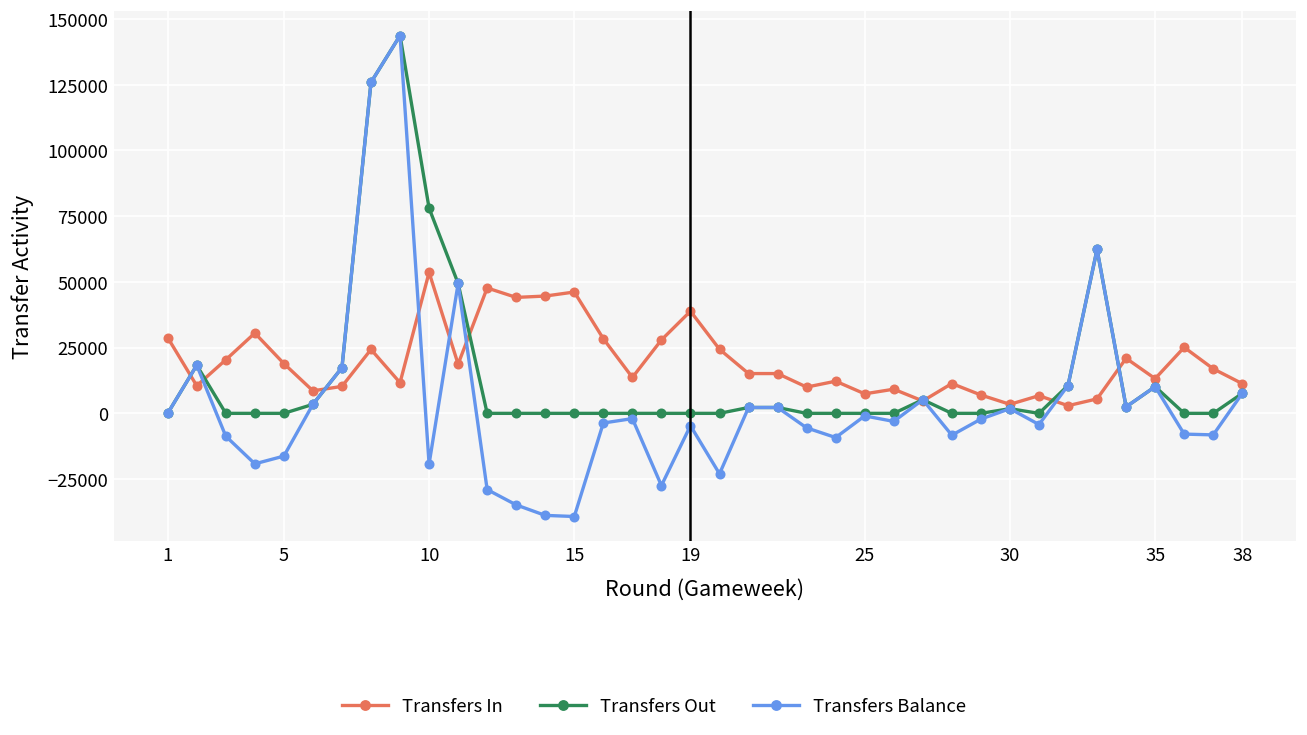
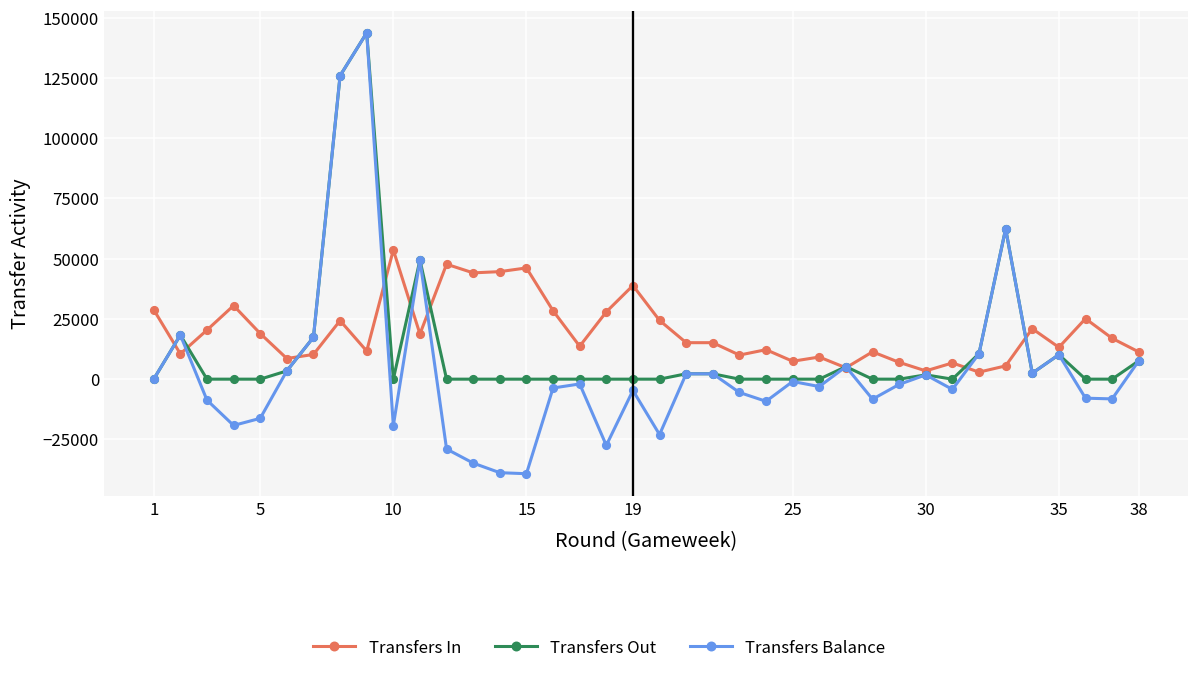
  {
    "Transfers In": {
      "1": 29000,
      "5": 19000,
      "10": 54000,
      "15": 46000,
      "19": 39000,
      "25": 7000,
      "30": 3000,
      "35": 13000,
      "38": 11000
    },
    "Transfers Out": {
      "5": 0,
-     "10": 78000,
+     "10": 0,
      "15": 0,
      "19": 0
    },
    "Transfers Balance": {
      "5": -16000,
      "10": -19000,
      "15": -39000,
      "19": -5000
    }
  }
